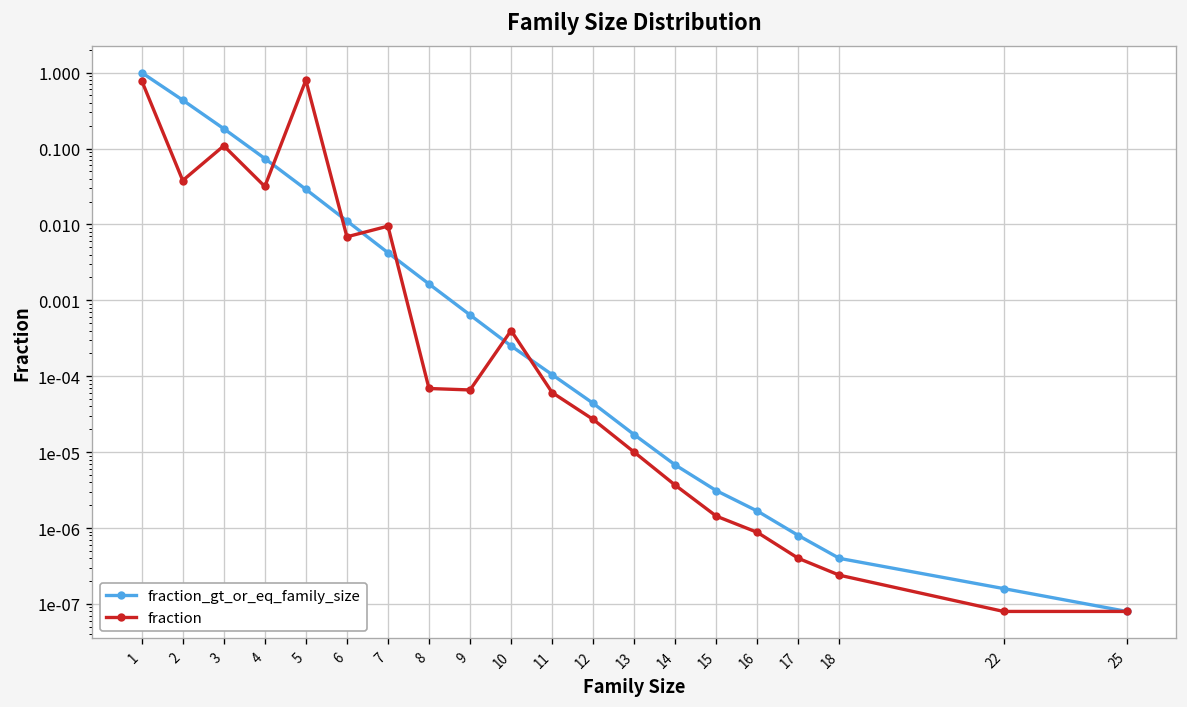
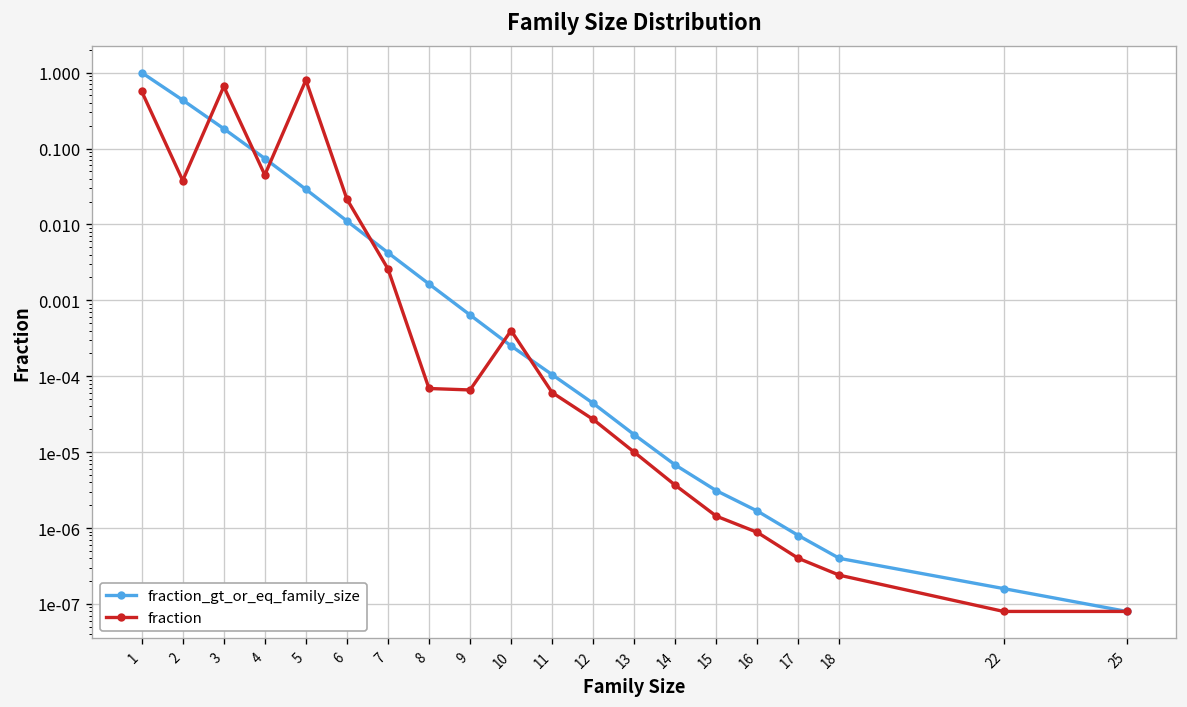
  {
    "fraction_gt_or_eq_family_size": {
      "1": 1.0,
      "2": 0.4,
      "3": 0.18,
      "4": 0.07,
      "5": 0.03,
      "6": 0.011,
      "7": 0.004,
      "8": 0.0016,
      "9": 0.0006,
      "10": 0.00025,
      "11": 0.0001,
      "12": 0.00004,
      "13": 0.000017,
      "14": 0.000007,
      "15": 0.000003,
      "16": 0.0000017,
      "17": 0.0000008,
      "18": 0.0000004,
      "22": 0.00000016
    },
    "fraction": {
-     "1": 0.8,
+     "1": 0.6,
      "2": 0.04,
-     "3": 0.11,
-     "4": 0.03,
+     "3": 0.7,
+     "4": 0.04,
      "5": 0.8,
-     "6": 0.007,
-     "7": 0.009,
+     "6": 0.022,
+     "7": 0.0026,
      "8": 0.00007,
      "9": 0.00007,
      "10": 0.0004,
      "11": 0.00006,
      "12": 0.000027,
      "13": 0.000010,
      "14": 0.000004,
      "15": 0.0000014,
      "16": 0.0000009,
      "17": 0.0000004,
      "18": 0.00000024,
      "22": 0.00000008
    }
  }
